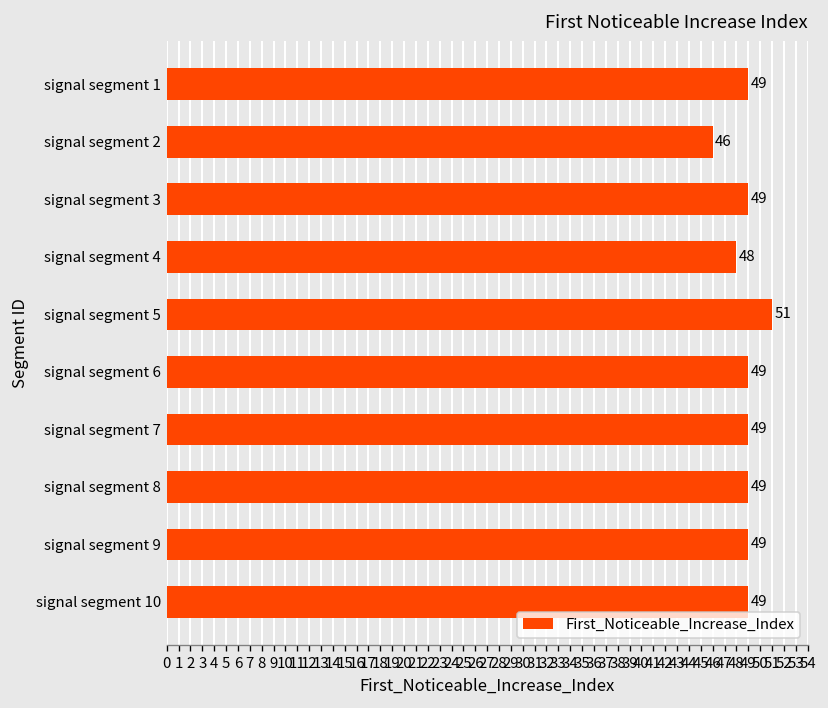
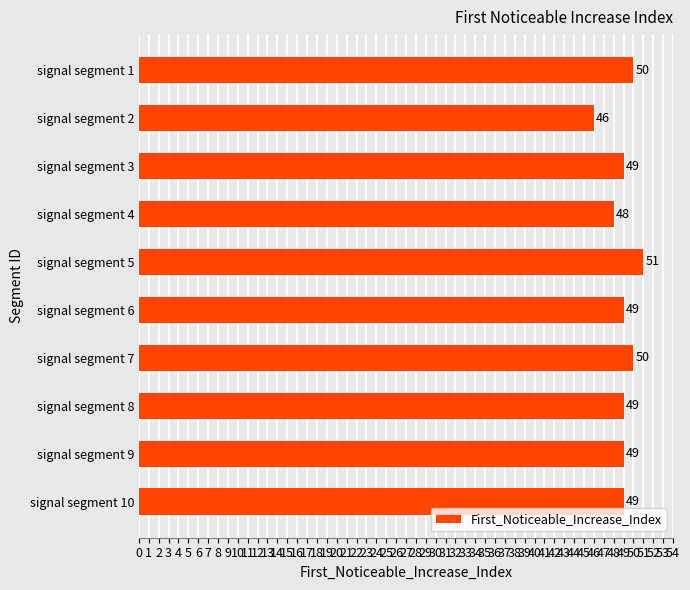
  {
-   "signal segment 1": 49,
+   "signal segment 1": 50,
    "signal segment 2": 46,
    "signal segment 3": 49,
    "signal segment 4": 48,
    "signal segment 5": 51,
    "signal segment 6": 49,
-   "signal segment 7": 49,
+   "signal segment 7": 50,
    "signal segment 8": 49,
    "signal segment 9": 49,
    "signal segment 10": 49
  }
